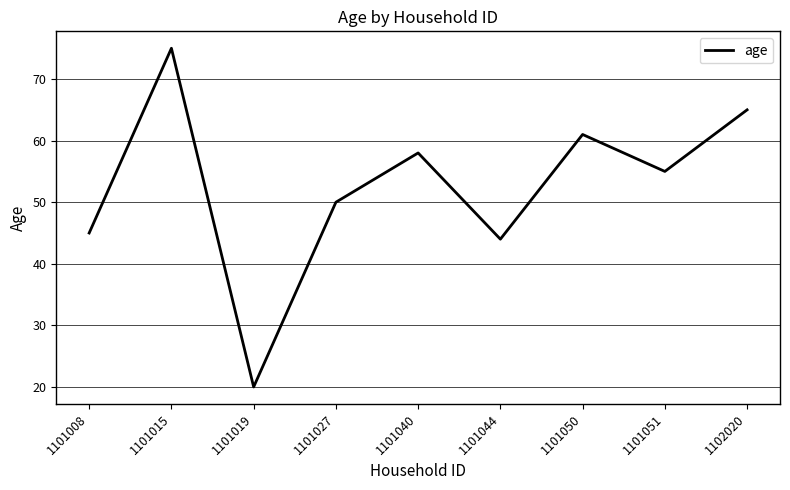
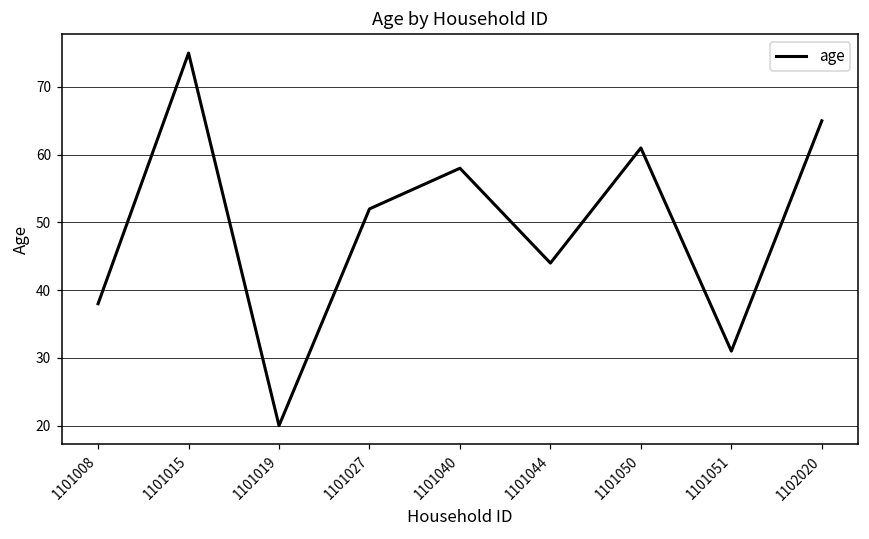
  {
-   "1101008": 45,
+   "1101008": 38,
    "1101015": 75,
    "1101019": 20,
-   "1101027": 50,
+   "1101027": 52,
    "1101040": 58,
    "1101044": 44,
    "1101050": 61,
-   "1101051": 55,
+   "1101051": 31,
    "1102020": 65
  }
